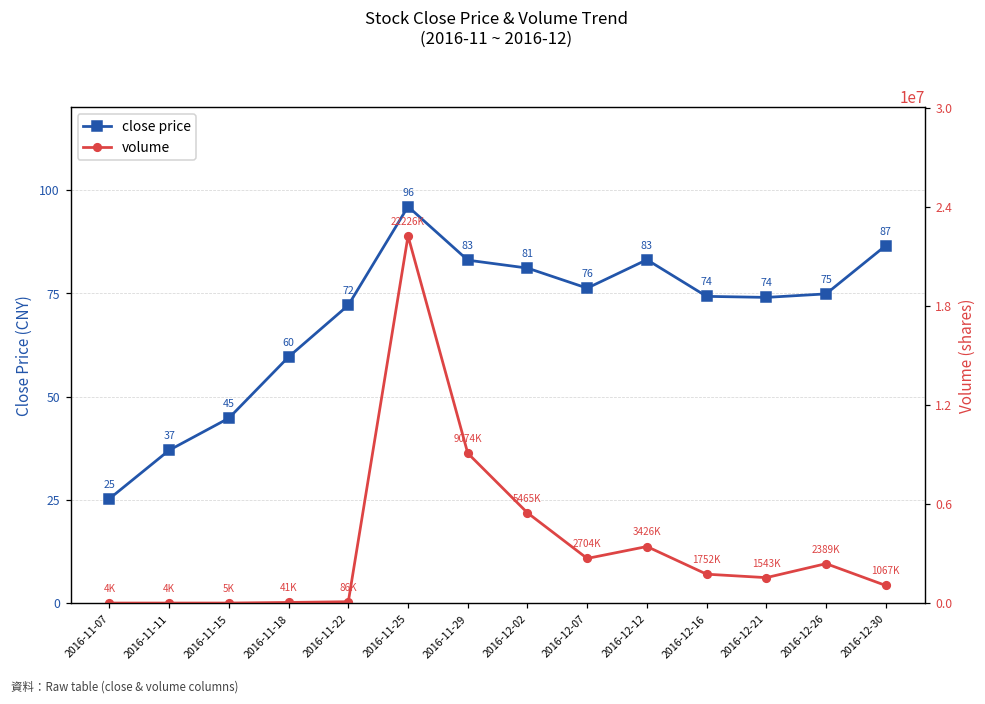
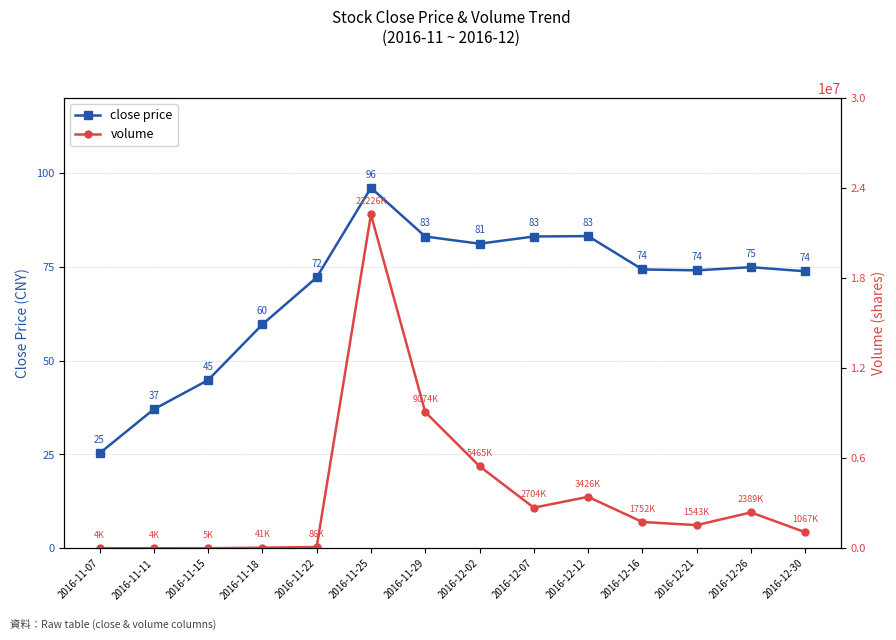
  {
    "close price": {
      "2016-11-07": "25",
      "2016-11-11": "37",
      "2016-11-15": "45",
      "2016-11-18": "60",
      "2016-11-22": "72",
      "2016-11-25": "96",
      "2016-11-29": "83",
      "2016-12-02": "81",
-     "2016-12-07": "76",
+     "2016-12-07": "83",
      "2016-12-12": "83",
      "2016-12-16": "74",
      "2016-12-21": "74",
      "2016-12-26": "75",
-     "2016-12-30": "87"
+     "2016-12-30": "74"
    },
    "volume": {
      "2016-11-11": "4K",
      "2016-11-25": "22226K",
      "2016-12-02": "5465K",
      "2016-12-12": "3426K",
      "2016-12-16": "1752K",
      "2016-12-21": "1543K"
    }
  }
